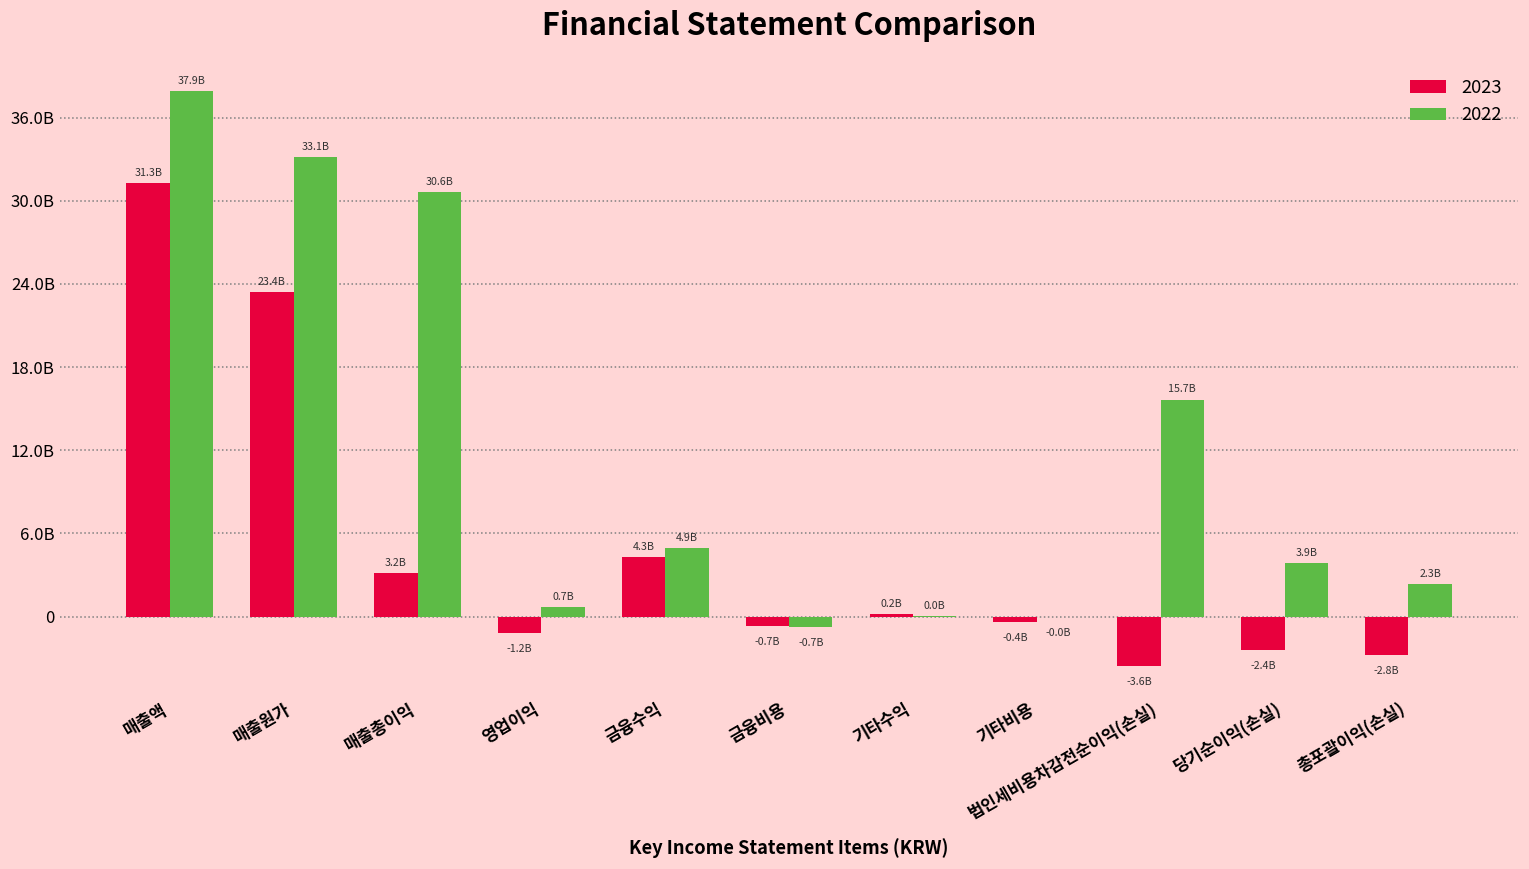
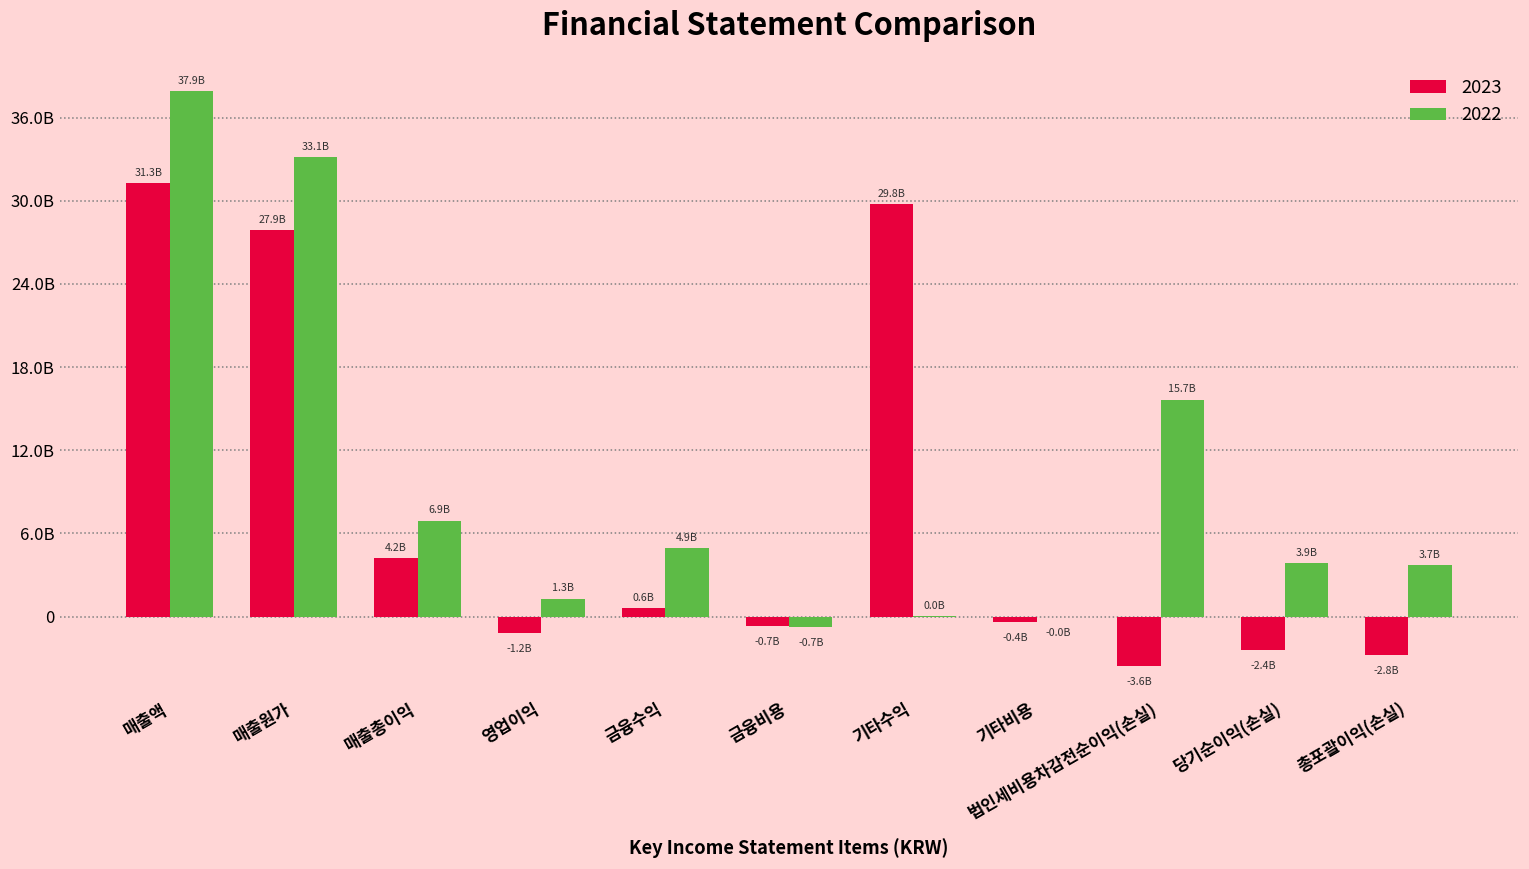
  {
    "2023": {
      "매출액": "31.3B",
-     "매출원가": "23.4B",
-     "매출총이익": "3.2B",
+     "매출원가": "27.9B",
+     "매출총이익": "4.2B",
      "영업이익": "-1.2B",
-     "금융수익": "4.3B",
+     "금융수익": "0.6B",
      "금융비용": "-0.7B",
-     "기타수익": "0.2B",
+     "기타수익": "29.8B",
      "기타비용": "-0.4B",
      "법인세비용차감전순이익(손실)": "-3.6B",
      "당기순이익(손실)": "-2.4B",
      "총포괄이익(손실)": "-2.8B"
    },
    "2022": {
      "매출액": "37.9B",
      "매출원가": "33.1B",
-     "매출총이익": "30.6B",
-     "영업이익": "0.7B",
+     "매출총이익": "6.9B",
+     "영업이익": "1.3B",
      "금융수익": "4.9B",
      "금융비용": "-0.7B",
      "법인세비용차감전순이익(손실)": "15.7B",
      "당기순이익(손실)": "3.9B",
-     "총포괄이익(손실)": "2.3B"
+     "총포괄이익(손실)": "3.7B"
    }
  }
